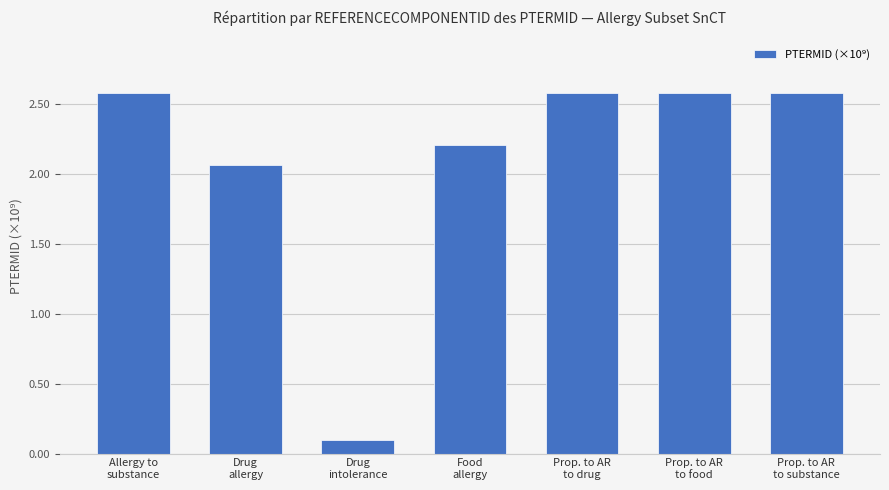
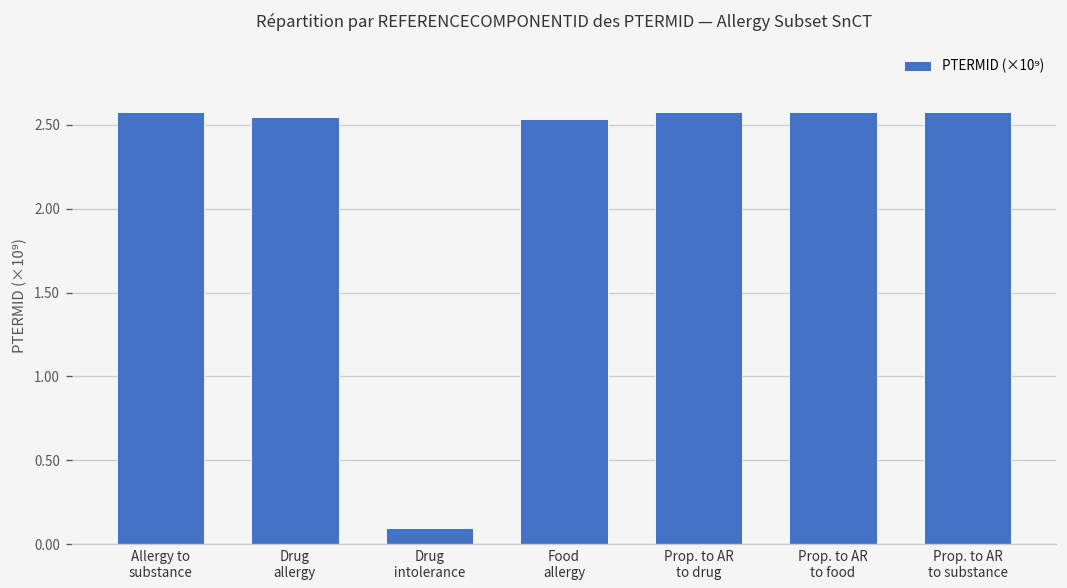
  {
    "Allergy to substance": 2.58,
-   "Drug allergy": 2.06,
+   "Drug allergy": 2.55,
    "Drug intolerance": 0.10,
-   "Food allergy": 2.20,
+   "Food allergy": 2.53,
    "Prop. to AR to drug": 2.58,
    "Prop. to AR to food": 2.58,
    "Prop. to AR to substance": 2.58
  }
